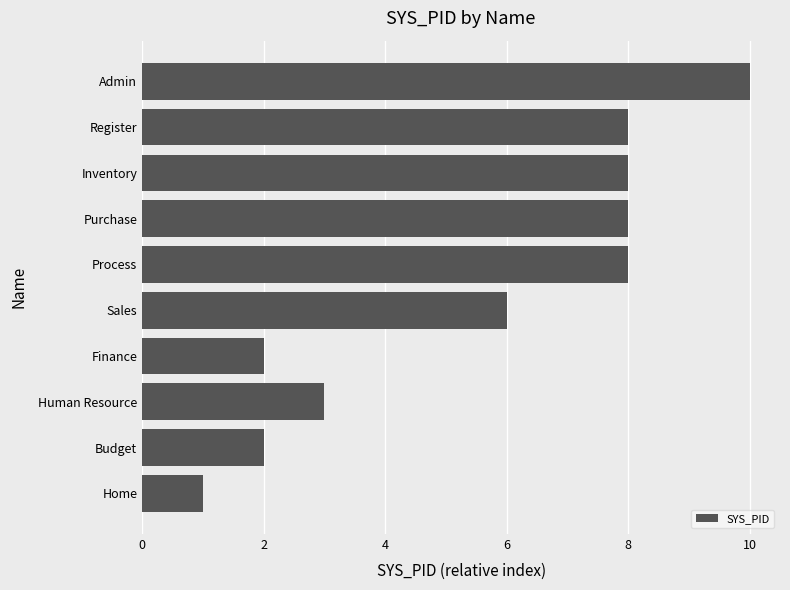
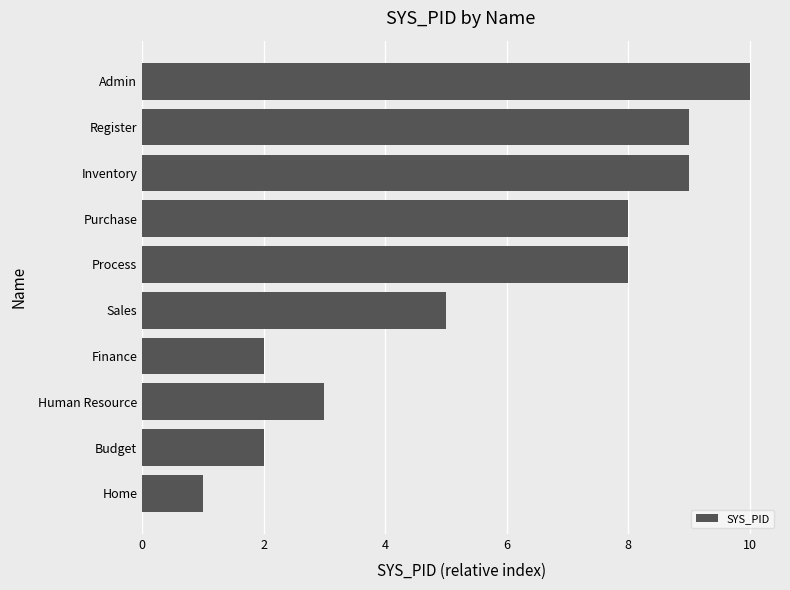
  {
    "Admin": 10.0,
-   "Register": 8.0,
-   "Inventory": 8.0,
+   "Register": 9.0,
+   "Inventory": 9.0,
    "Purchase": 8.0,
    "Process": 8.0,
-   "Sales": 6.0,
+   "Sales": 5.0,
    "Finance": 2.0,
    "Human Resource": 3.0,
    "Budget": 2.0,
    "Home": 1.0
  }
